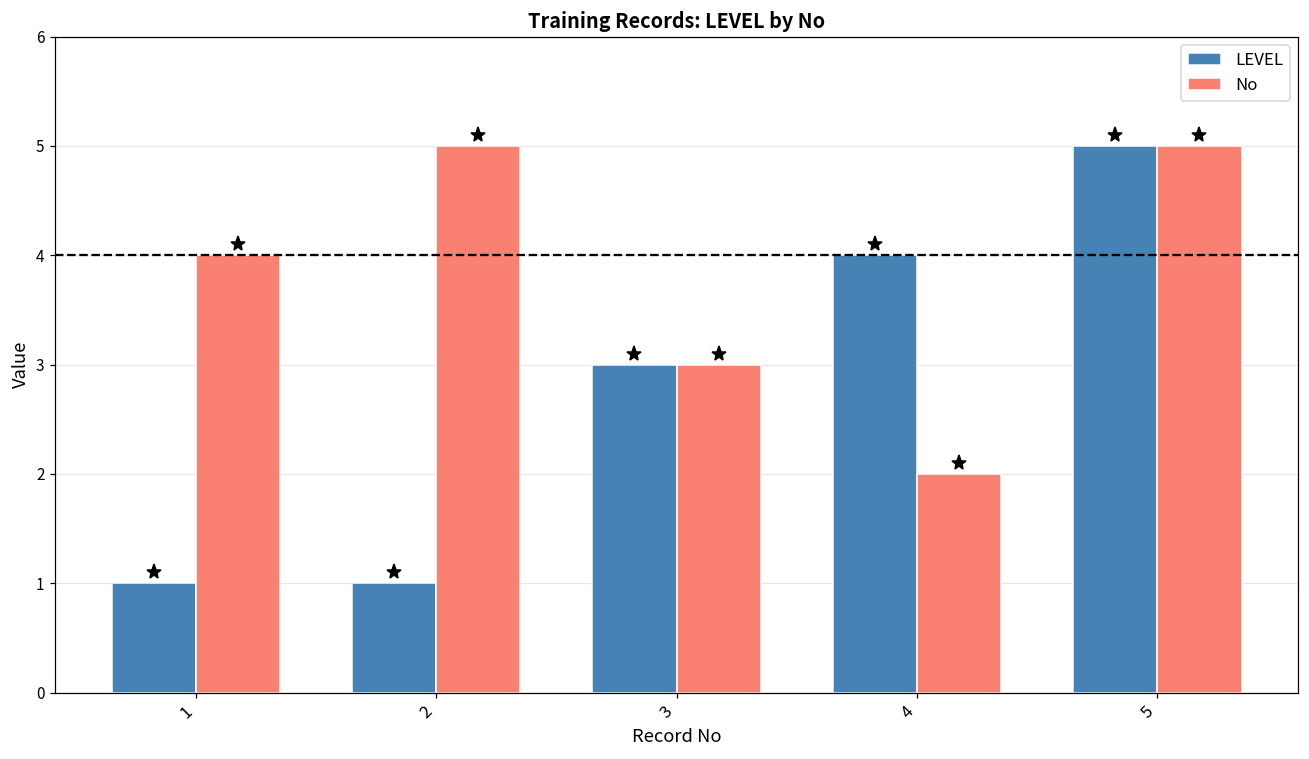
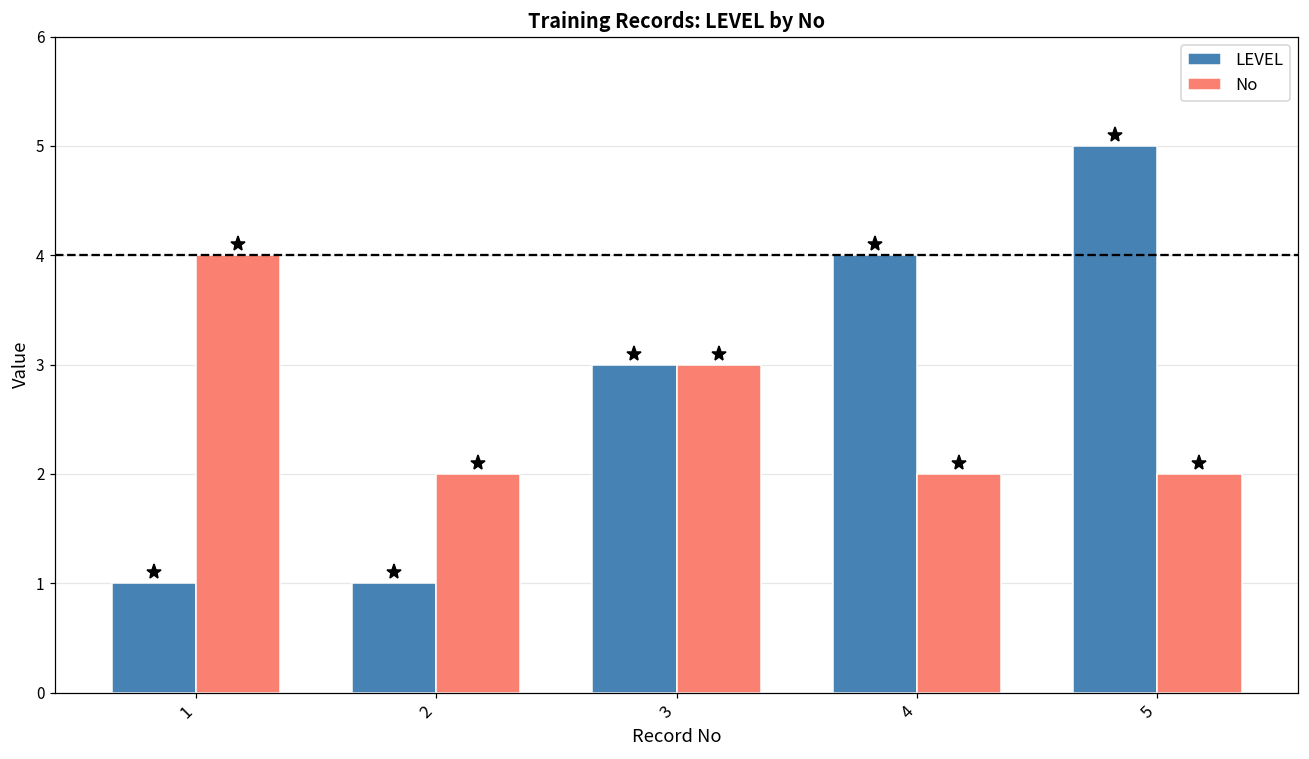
  {
    "LEVEL": {
      "1": 1,
      "2": 1,
      "3": 3,
      "4": 4,
      "5": 5
    },
    "No": {
      "1": 4,
-     "2": 5,
+     "2": 2,
      "3": 3,
      "4": 2,
-     "5": 5
+     "5": 2
    }
  }
